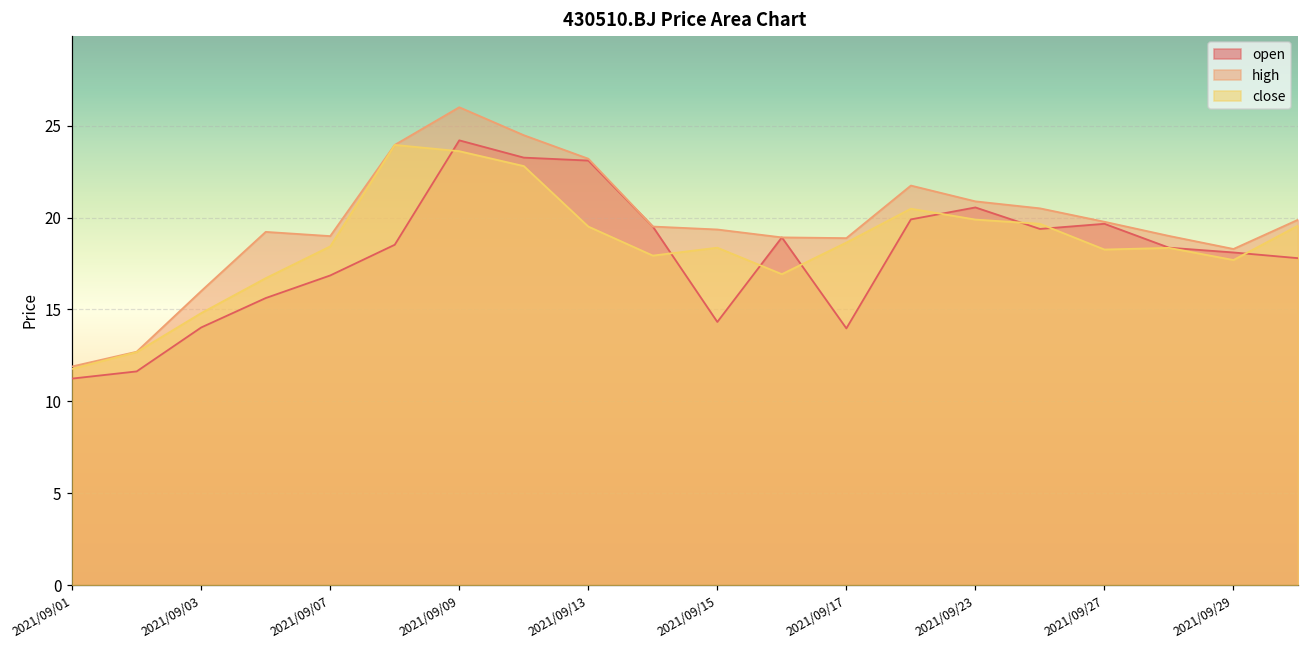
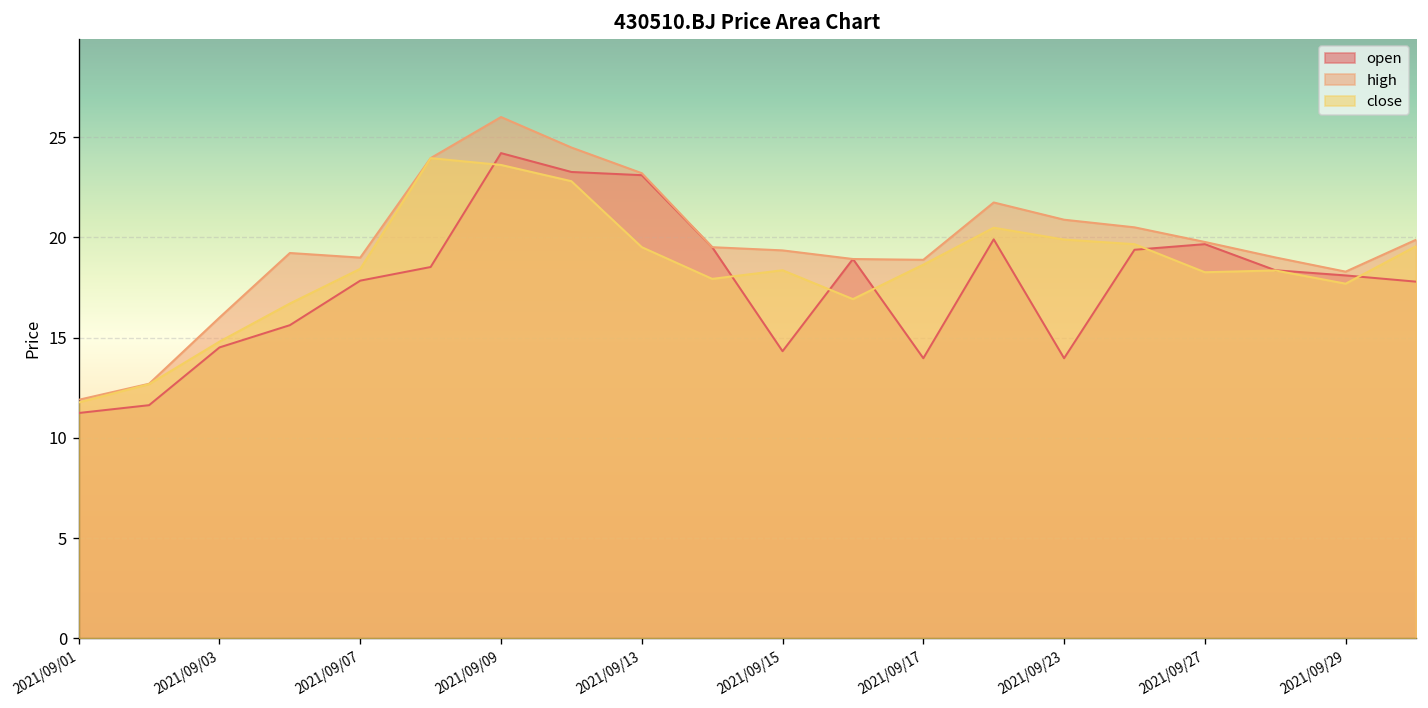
  {
    "open": {
      "2021/09/01": 11.2,
-     "2021/09/03": 14.0,
-     "2021/09/07": 16.9,
+     "2021/09/03": 14.5,
+     "2021/09/07": 17.8,
      "2021/09/09": 24.2,
      "2021/09/15": 14.3,
      "2021/09/17": 14.0,
-     "2021/09/23": 20.6,
+     "2021/09/23": 14.0,
      "2021/09/29": 18.1
    }
  }
